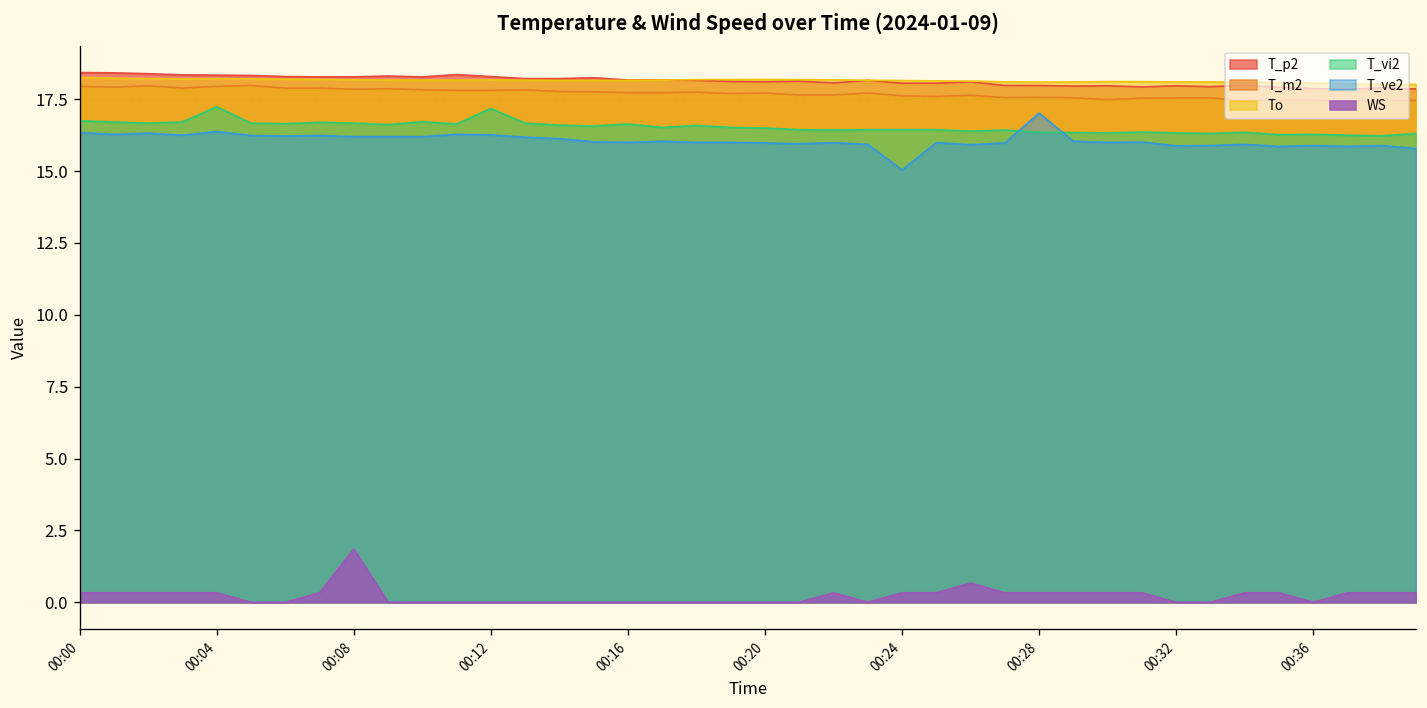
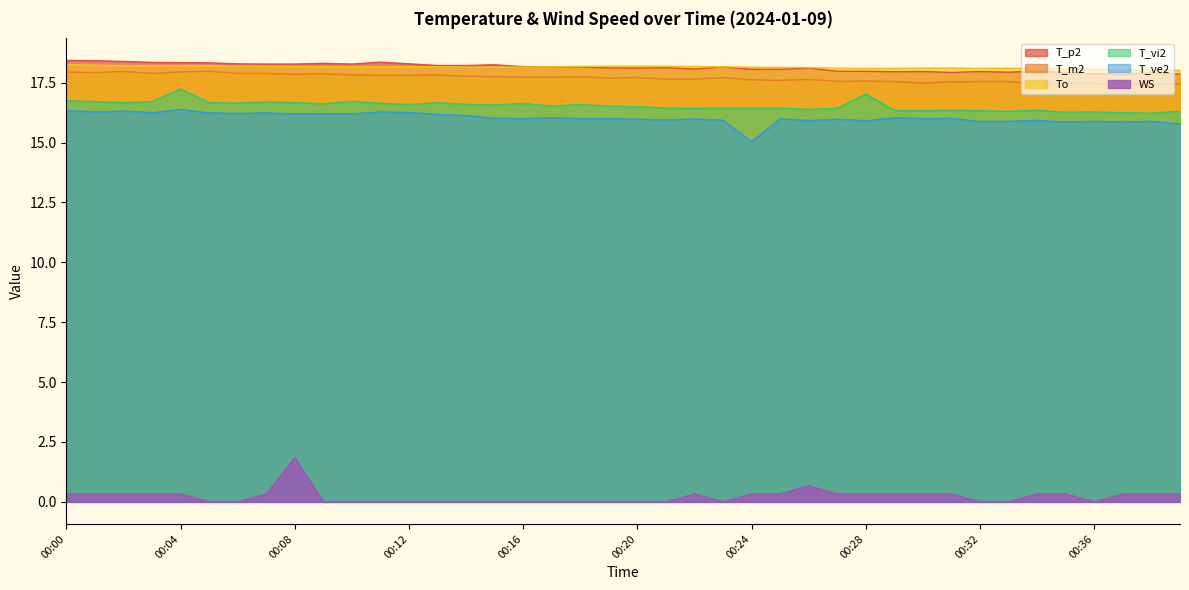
  {
    "To": {
      "00:00": 18.3,
      "00:04": 18.2,
      "00:12": 18.2,
      "00:28": 18.1,
      "00:32": 18.1
    },
    "T_vi2": {
      "00:00": 16.8,
      "00:04": 17.2,
      "00:08": 16.7,
-     "00:12": 17.2,
+     "00:12": 16.6,
      "00:16": 16.6,
      "00:20": 16.5,
      "00:24": 16.4,
-     "00:28": 16.4,
+     "00:28": 17.0,
      "00:32": 16.3,
      "00:36": 16.3
    },
    "T_ve2": {
      "00:00": 16.3,
      "00:04": 16.4,
      "00:08": 16.2,
      "00:12": 16.3,
      "00:16": 16.0,
      "00:20": 16.0,
      "00:24": 15.0,
-     "00:28": 17.0,
+     "00:28": 15.9,
      "00:32": 15.9,
      "00:36": 15.9
    },
    "WS": {
      "00:00": 0.3,
      "00:04": 0.3,
      "00:08": 1.9,
      "00:12": 0.0,
      "00:16": 0.0,
      "00:20": 0.0,
      "00:24": 0.3,
      "00:28": 0.3,
      "00:32": 0.0,
      "00:36": 0.0
    }
  }
